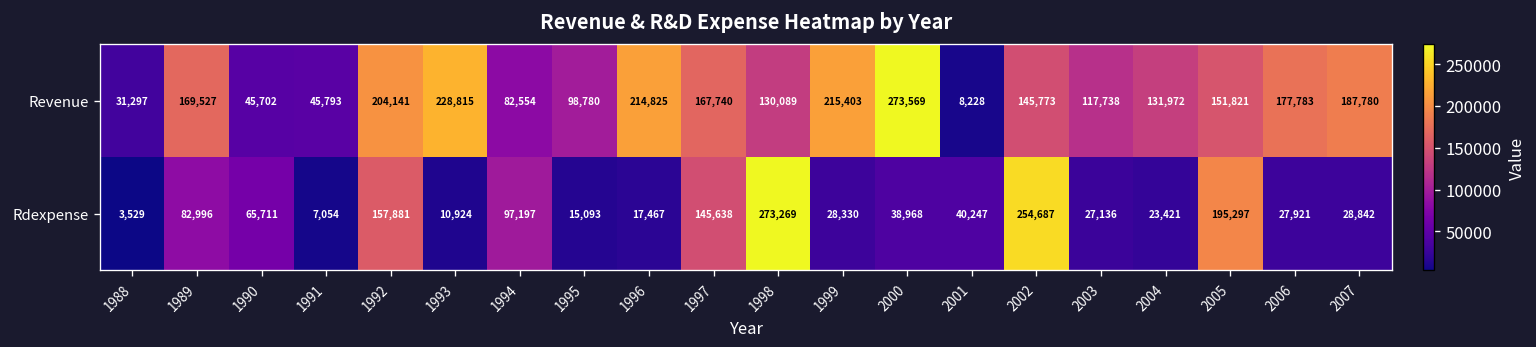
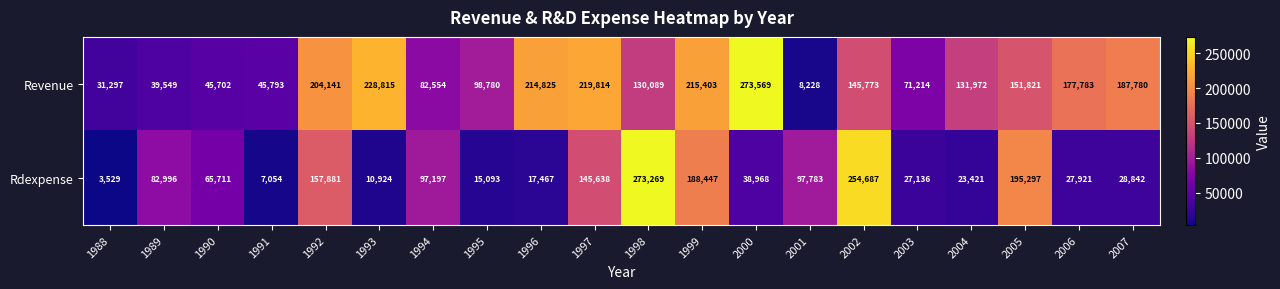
  {
    "Revenue": {
      "1988": "31,297",
-     "1989": "169,527",
+     "1989": "39,549",
      "1990": "45,702",
      "1991": "45,793",
      "1992": "204,141",
      "1993": "228,815",
      "1994": "82,554",
      "1995": "98,780",
      "1996": "214,825",
-     "1997": "167,740",
+     "1997": "219,814",
      "1998": "130,089",
      "1999": "215,403",
      "2000": "273,569",
      "2001": "8,228",
      "2002": "145,773",
-     "2003": "117,738",
+     "2003": "71,214",
      "2004": "131,972",
      "2005": "151,821",
      "2006": "177,783",
      "2007": "187,780"
    },
    "Rdexpense": {
      "1988": "3,529",
      "1989": "82,996",
      "1990": "65,711",
      "1991": "7,054",
      "1992": "157,881",
      "1993": "10,924",
      "1994": "97,197",
      "1995": "15,093",
      "1996": "17,467",
      "1997": "145,638",
      "1998": "273,269",
-     "1999": "28,330",
+     "1999": "188,447",
      "2000": "38,968",
-     "2001": "40,247",
+     "2001": "97,783",
      "2002": "254,687",
      "2003": "27,136",
      "2004": "23,421",
      "2005": "195,297",
      "2006": "27,921",
      "2007": "28,842"
    }
  }
